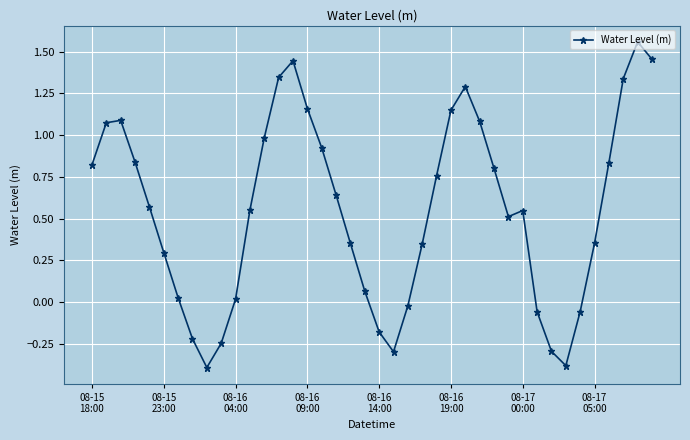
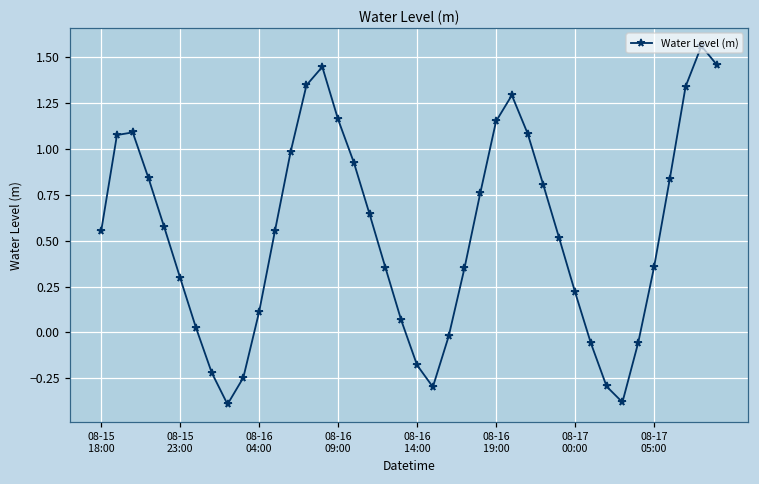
  {
-   "08-15 18:00": 0.82,
+   "08-15 18:00": 0.55,
    "08-15 23:00": 0.30,
-   "08-16 04:00": 0.02,
+   "08-16 04:00": 0.11,
    "08-16 09:00": 1.16,
    "08-16 14:00": -0.18,
    "08-16 19:00": 1.15,
-   "08-17 00:00": 0.55,
+   "08-17 00:00": 0.22,
    "08-17 05:00": 0.35
  }
